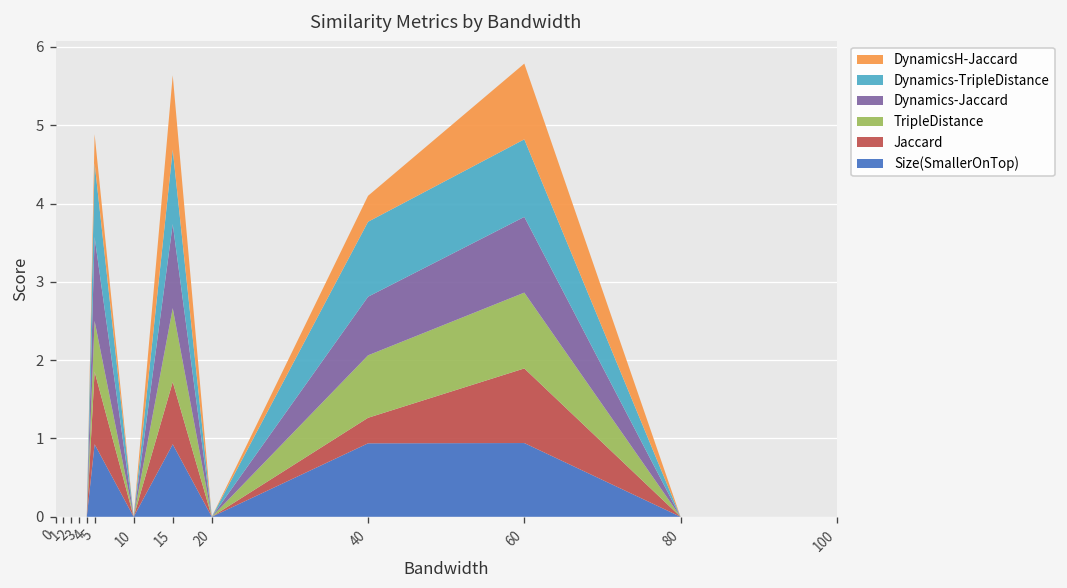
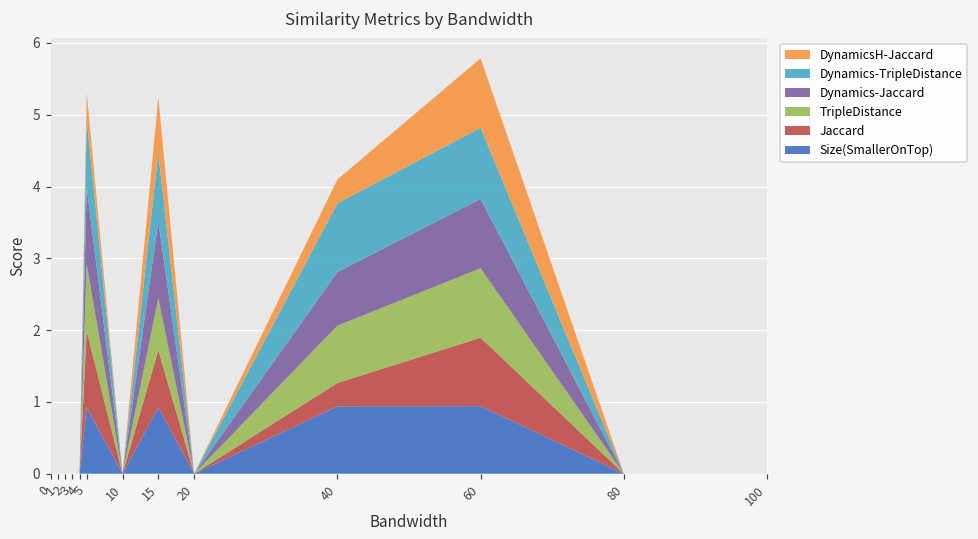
  {
    "Jaccard": {
-     "5": 0.9,
+     "5": 1.1,
      "15": 0.8,
      "40": 0.3,
      "60": 1.0
    },
    "TripleDistance": {
-     "5": 0.6,
-     "15": 0.9,
+     "5": 0.9,
+     "15": 0.7,
      "40": 0.8,
      "60": 1.0
    },
    "Dynamics-Jaccard": {
      "5": 1.1,
      "15": 1.1,
      "40": 0.7,
      "60": 1.0
    },
    "DynamicsH-Jaccard": {
      "5": 0.4,
-     "15": 1.0,
+     "15": 0.8,
      "40": 0.3,
      "60": 1.0
    }
  }
